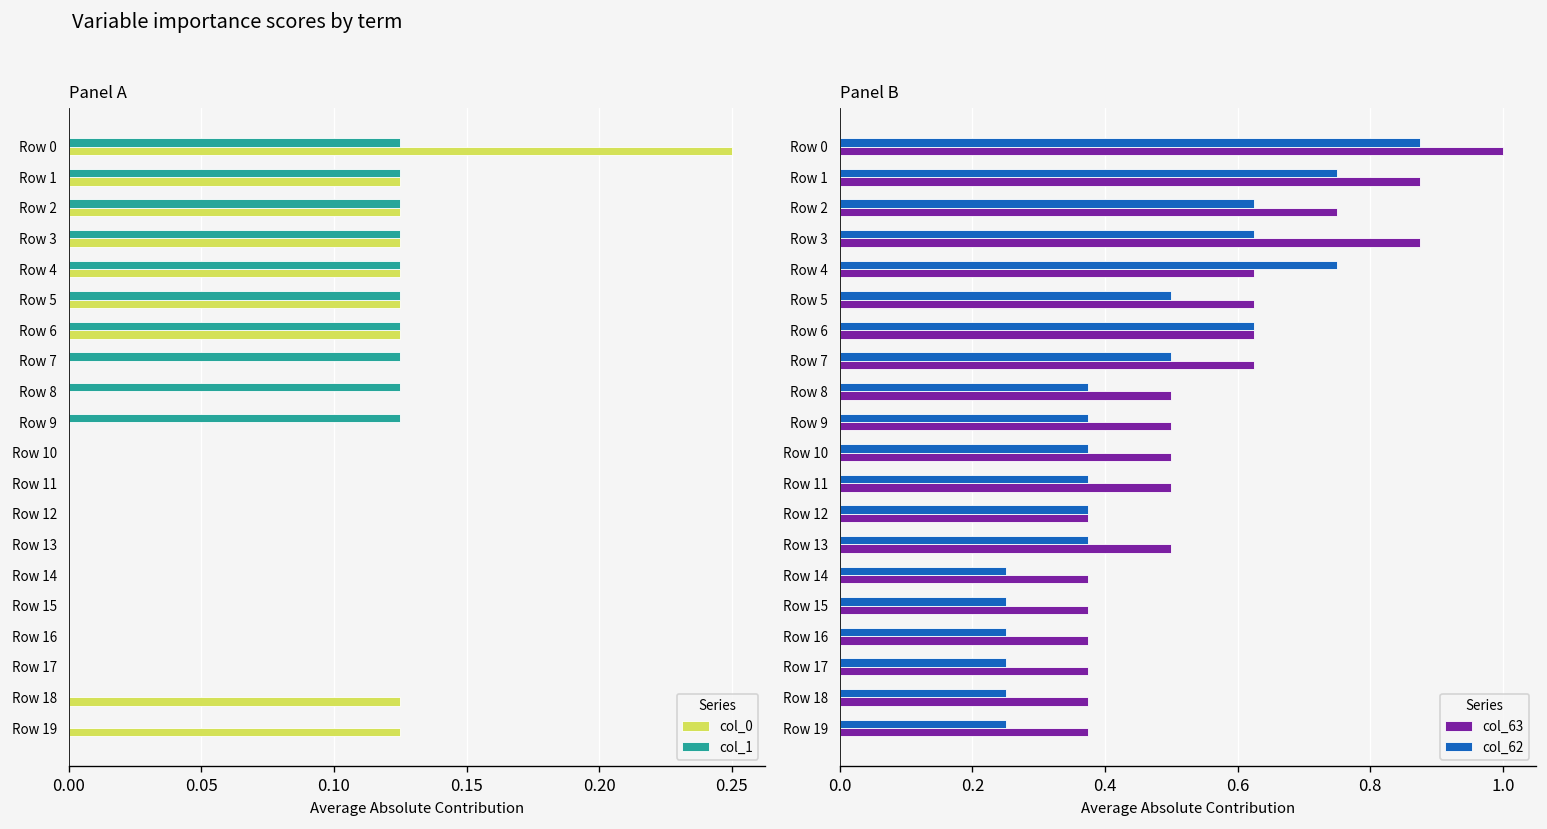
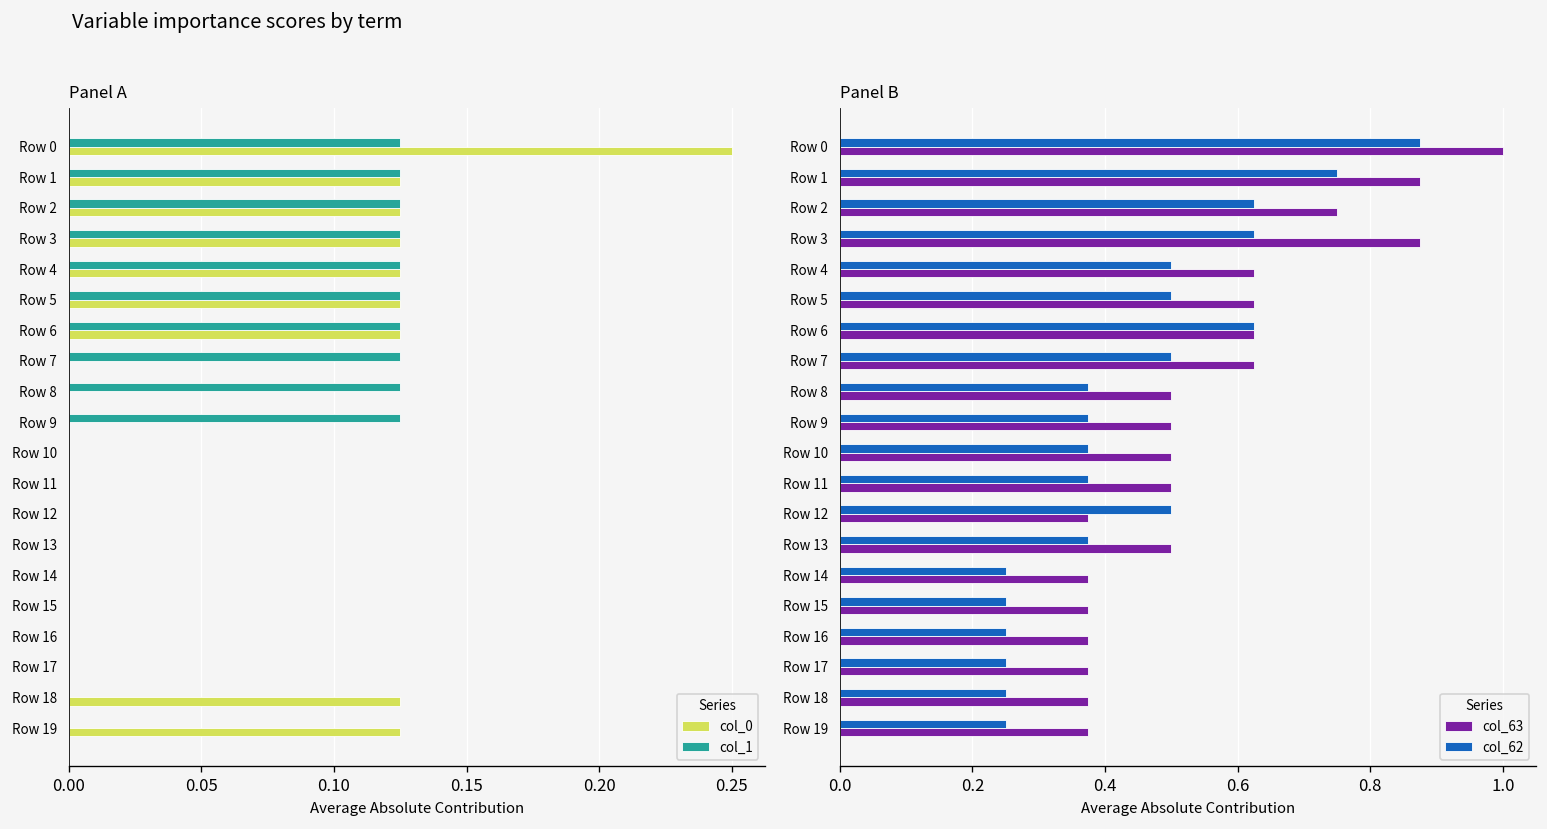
  {
    "Panel A": {
      "col_0": {
        "Row 0": 0.250,
        "Row 1": 0.125,
        "Row 2": 0.125,
        "Row 3": 0.125,
        "Row 4": 0.125,
        "Row 5": 0.125,
        "Row 6": 0.125,
        "Row 7": 0.000,
        "Row 8": 0.000,
        "Row 9": 0.000,
        "Row 10": 0.000,
        "Row 11": 0.000,
        "Row 12": 0.000,
        "Row 13": 0.000,
        "Row 14": 0.000,
        "Row 15": 0.000,
        "Row 16": 0.000,
        "Row 17": 0.000,
        "Row 18": 0.125,
        "Row 19": 0.125
      },
      "col_1": {
        "Row 0": 0.125,
        "Row 1": 0.125,
        "Row 2": 0.125,
        "Row 3": 0.125,
        "Row 4": 0.125,
        "Row 5": 0.125,
        "Row 6": 0.125,
        "Row 7": 0.125,
        "Row 8": 0.125,
        "Row 9": 0.125,
        "Row 10": 0.000,
        "Row 11": 0.000,
        "Row 12": 0.000,
        "Row 13": 0.000,
        "Row 14": 0.000,
        "Row 15": 0.000,
        "Row 16": 0.000,
        "Row 17": 0.000,
        "Row 18": 0.000,
        "Row 19": 0.000
      }
    },
    "Panel B": {
      "col_63": {
        "Row 0": 1.00,
        "Row 1": 0.88,
        "Row 2": 0.75,
        "Row 3": 0.88,
        "Row 4": 0.63,
        "Row 5": 0.63,
        "Row 6": 0.63,
        "Row 7": 0.63,
        "Row 8": 0.50,
        "Row 9": 0.50,
        "Row 10": 0.50,
        "Row 11": 0.50,
        "Row 12": 0.38,
        "Row 13": 0.50,
        "Row 14": 0.38,
        "Row 15": 0.38,
        "Row 16": 0.38,
        "Row 17": 0.38,
        "Row 18": 0.38,
        "Row 19": 0.38
      },
      "col_62": {
        "Row 0": 0.88,
        "Row 1": 0.75,
        "Row 2": 0.63,
        "Row 3": 0.63,
-       "Row 4": 0.75,
+       "Row 4": 0.50,
        "Row 5": 0.50,
        "Row 6": 0.63,
        "Row 7": 0.50,
        "Row 8": 0.38,
        "Row 9": 0.38,
        "Row 10": 0.38,
        "Row 11": 0.38,
-       "Row 12": 0.38,
+       "Row 12": 0.50,
        "Row 13": 0.38,
        "Row 14": 0.25,
        "Row 15": 0.25,
        "Row 16": 0.25,
        "Row 17": 0.25,
        "Row 18": 0.25,
        "Row 19": 0.25
      }
    }
  }
